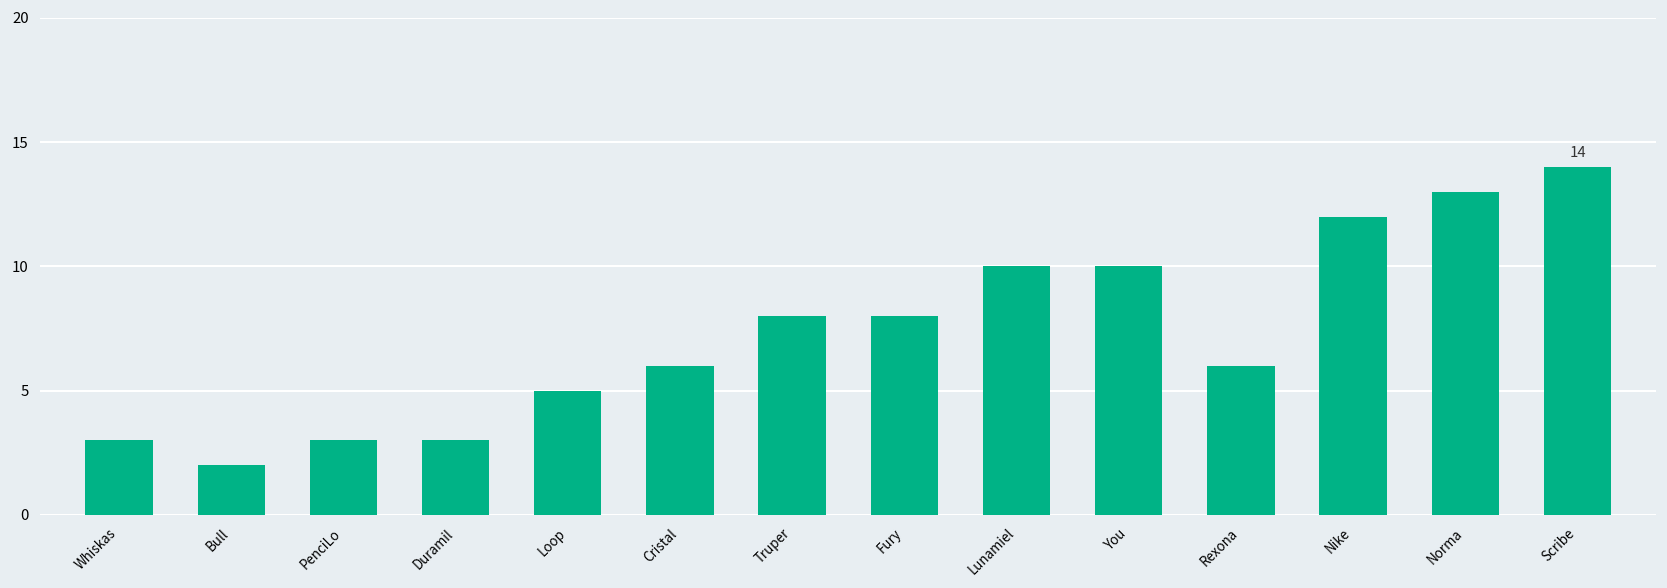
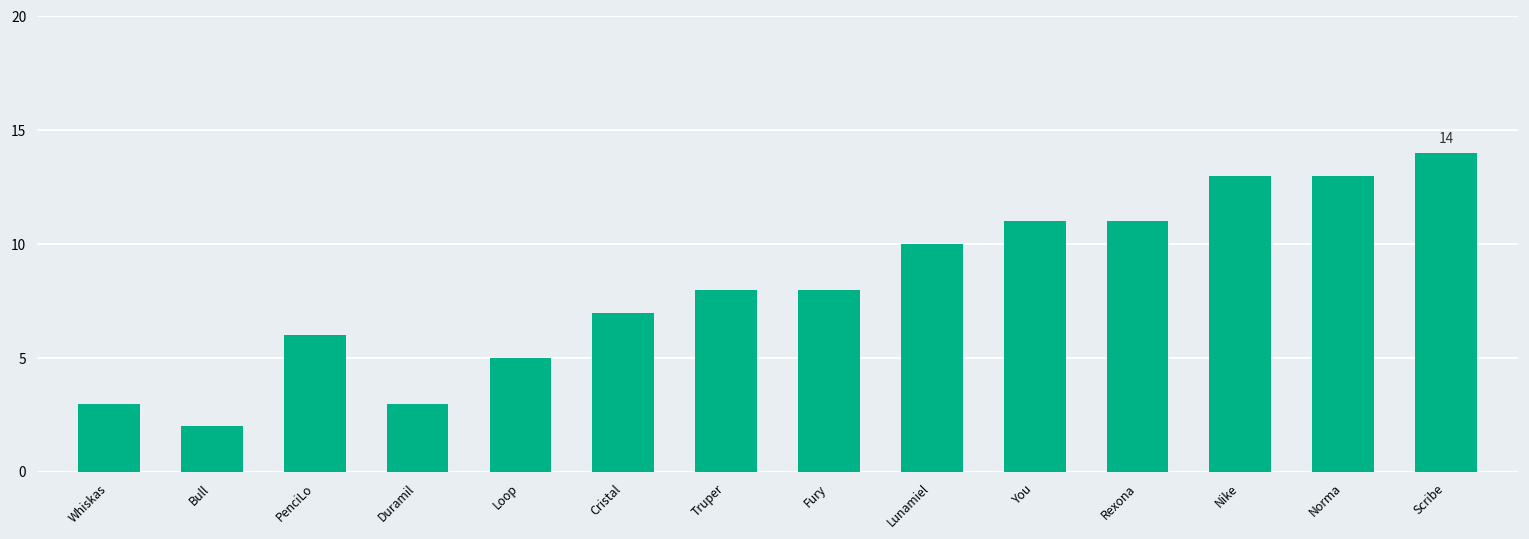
  {
    "Whiskas": 3,
    "Bull": 2,
-   "PenciLo": 3,
+   "PenciLo": 6,
    "Duramil": 3,
    "Loop": 5,
-   "Cristal": 6,
+   "Cristal": 7,
    "Truper": 8,
    "Fury": 8,
    "Lunamiel": 10,
-   "You": 10,
-   "Rexona": 6,
-   "Nike": 12,
+   "You": 11,
+   "Rexona": 11,
+   "Nike": 13,
    "Norma": 13
  }
